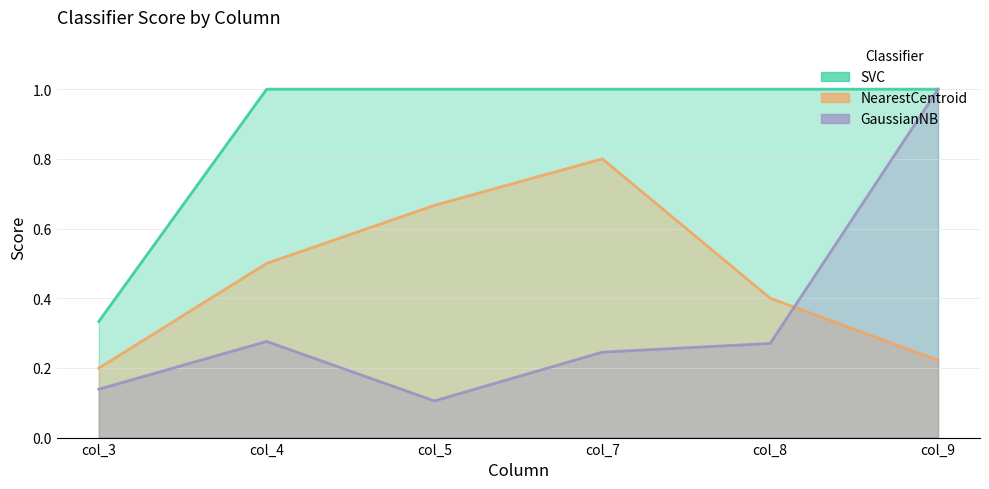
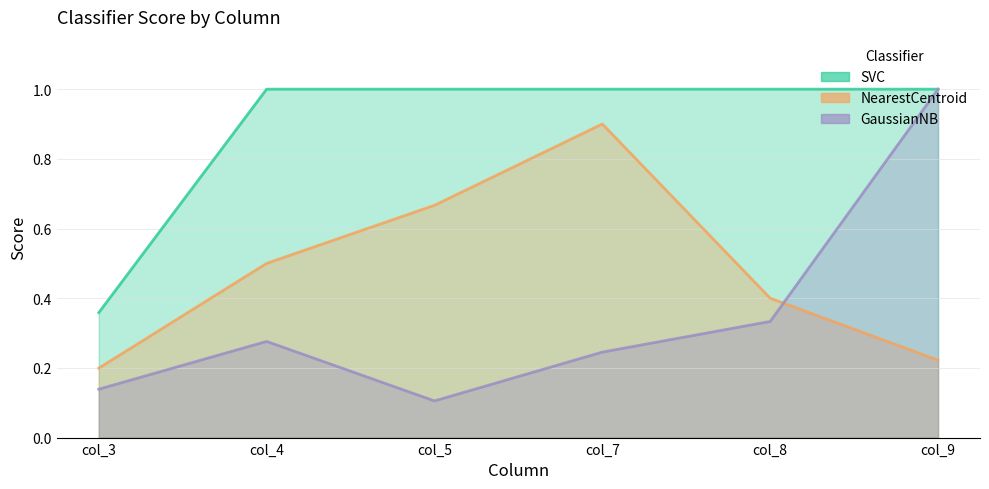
  {
    "SVC": {
-     "col_3": 0.33,
+     "col_3": 0.36,
      "col_4": 1.00,
      "col_5": 1.00,
      "col_7": 1.00,
      "col_8": 1.00
    },
    "NearestCentroid": {
      "col_3": 0.2,
      "col_4": 0.5,
      "col_5": 0.67,
-     "col_7": 0.8,
+     "col_7": 0.9,
      "col_8": 0.4,
      "col_9": 0.22
    },
    "GaussianNB": {
      "col_3": 0.14,
      "col_4": 0.28,
      "col_5": 0.11,
      "col_7": 0.25,
-     "col_8": 0.27
+     "col_8": 0.33
    }
  }
